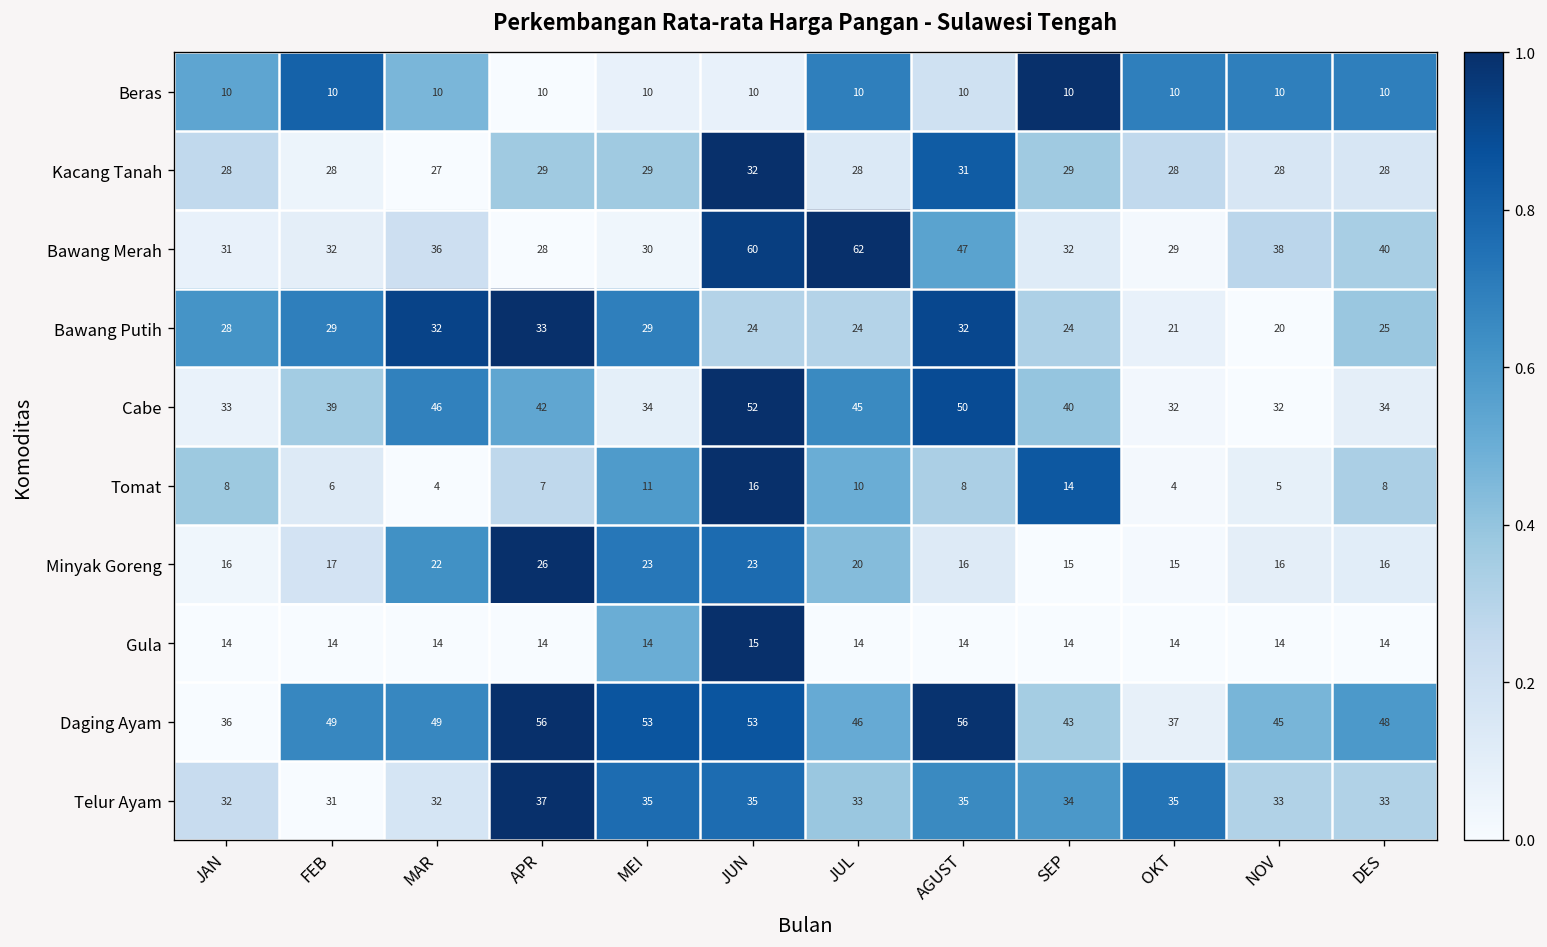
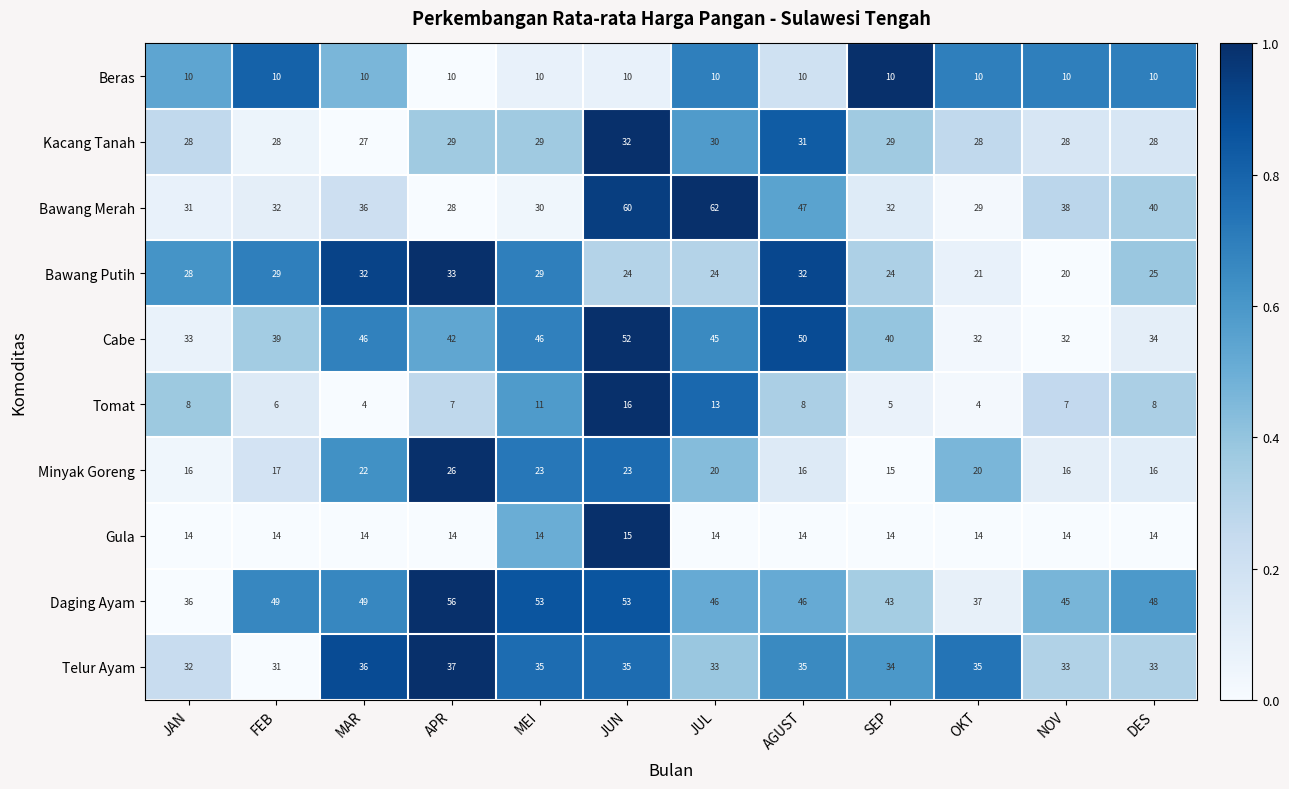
  {
    "Beras": {
      "JAN": 10,
      "FEB": 10,
      "MAR": 10,
      "APR": 10,
      "MEI": 10,
      "JUN": 10,
      "JUL": 10,
      "AGUST": 10,
      "SEP": 10,
      "OKT": 10,
      "NOV": 10,
      "DES": 10
    },
    "Kacang Tanah": {
      "JAN": 28,
      "FEB": 28,
      "MAR": 27,
      "APR": 29,
      "MEI": 29,
      "JUN": 32,
-     "JUL": 28,
+     "JUL": 30,
      "AGUST": 31,
      "SEP": 29,
      "OKT": 28,
      "NOV": 28,
      "DES": 28
    },
    "Bawang Merah": {
      "JAN": 31,
      "FEB": 32,
      "MAR": 36,
      "APR": 28,
      "MEI": 30,
      "JUN": 60,
      "JUL": 62,
      "AGUST": 47,
      "SEP": 32,
      "OKT": 29,
      "NOV": 38,
      "DES": 40
    },
    "Bawang Putih": {
      "JAN": 28,
      "FEB": 29,
      "MAR": 32,
      "APR": 33,
      "MEI": 29,
      "JUN": 24,
      "JUL": 24,
      "AGUST": 32,
      "SEP": 24,
      "OKT": 21,
      "NOV": 20,
      "DES": 25
    },
    "Cabe": {
      "JAN": 33,
      "FEB": 39,
      "MAR": 46,
      "APR": 42,
-     "MEI": 34,
+     "MEI": 46,
      "JUN": 52,
      "JUL": 45,
      "AGUST": 50,
      "SEP": 40,
      "OKT": 32,
      "NOV": 32,
      "DES": 34
    },
    "Tomat": {
      "JAN": 8,
      "FEB": 6,
      "MAR": 4,
      "APR": 7,
      "MEI": 11,
      "JUN": 16,
-     "JUL": 10,
+     "JUL": 13,
      "AGUST": 8,
-     "SEP": 14,
+     "SEP": 5,
      "OKT": 4,
-     "NOV": 5,
+     "NOV": 7,
      "DES": 8
    },
    "Minyak Goreng": {
      "JAN": 16,
      "FEB": 17,
      "MAR": 22,
      "APR": 26,
      "MEI": 23,
      "JUN": 23,
      "JUL": 20,
      "AGUST": 16,
      "SEP": 15,
-     "OKT": 15,
+     "OKT": 20,
      "NOV": 16,
      "DES": 16
    },
    "Gula": {
      "JAN": 14,
      "FEB": 14,
      "MAR": 14,
      "APR": 14,
      "MEI": 14,
      "JUN": 15,
      "JUL": 14,
      "AGUST": 14,
      "SEP": 14,
      "OKT": 14,
      "NOV": 14,
      "DES": 14
    },
    "Daging Ayam": {
      "JAN": 36,
      "FEB": 49,
      "MAR": 49,
      "APR": 56,
      "MEI": 53,
      "JUN": 53,
      "JUL": 46,
-     "AGUST": 56,
+     "AGUST": 46,
      "SEP": 43,
      "OKT": 37,
      "NOV": 45,
      "DES": 48
    },
    "Telur Ayam": {
      "JAN": 32,
      "FEB": 31,
-     "MAR": 32,
+     "MAR": 36,
      "APR": 37,
      "MEI": 35,
      "JUN": 35,
      "JUL": 33,
      "AGUST": 35,
      "SEP": 34,
      "OKT": 35,
      "NOV": 33,
      "DES": 33
    }
  }
